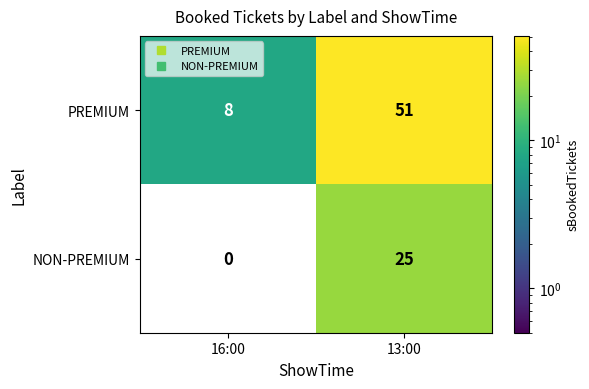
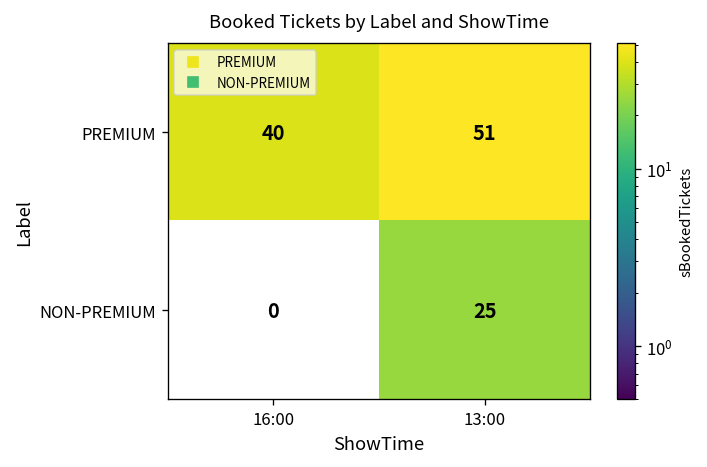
  {
    "PREMIUM": {
-     "16:00": 8,
+     "16:00": 40,
      "13:00": 51
    },
    "NON-PREMIUM": {
      "16:00": 0,
      "13:00": 25
    }
  }
